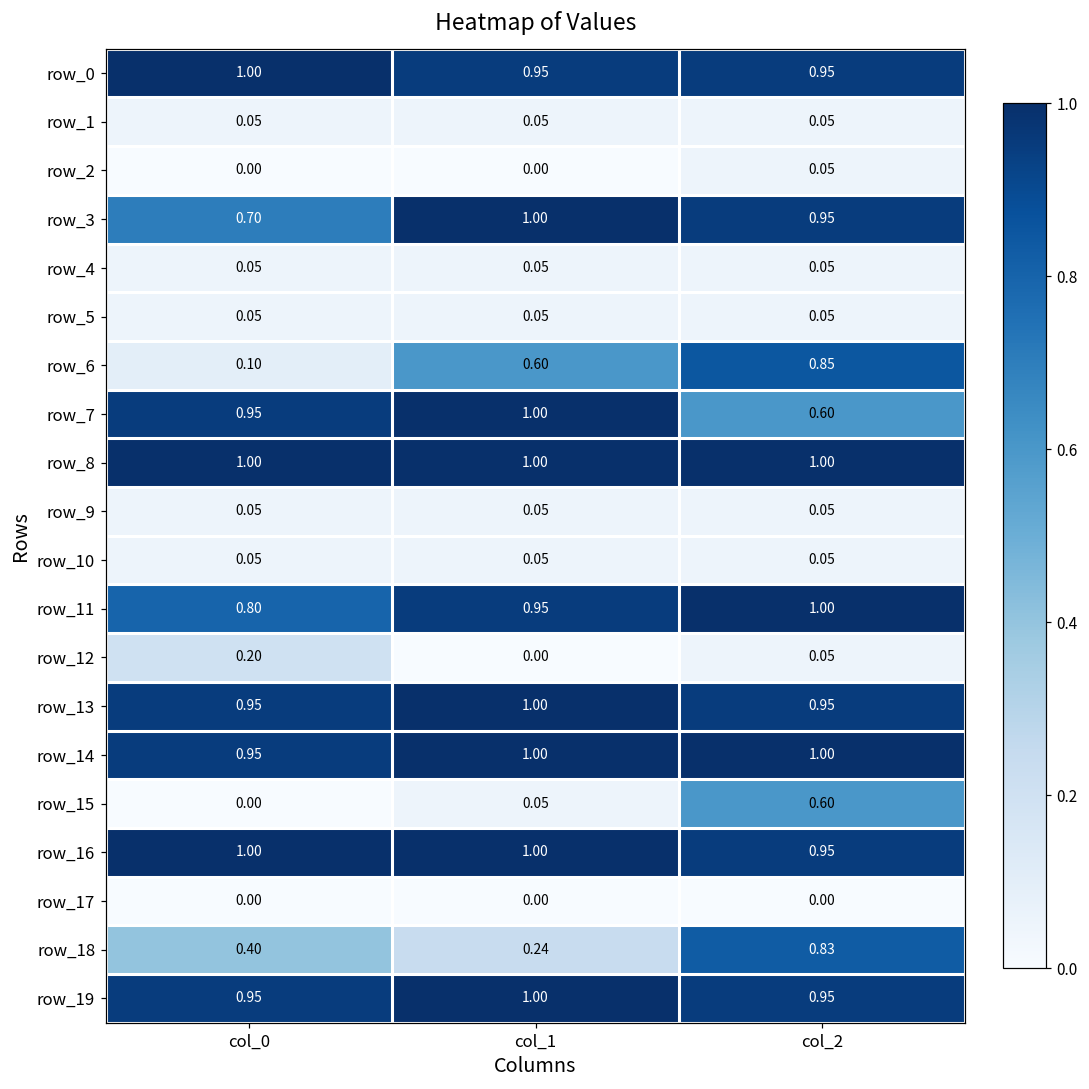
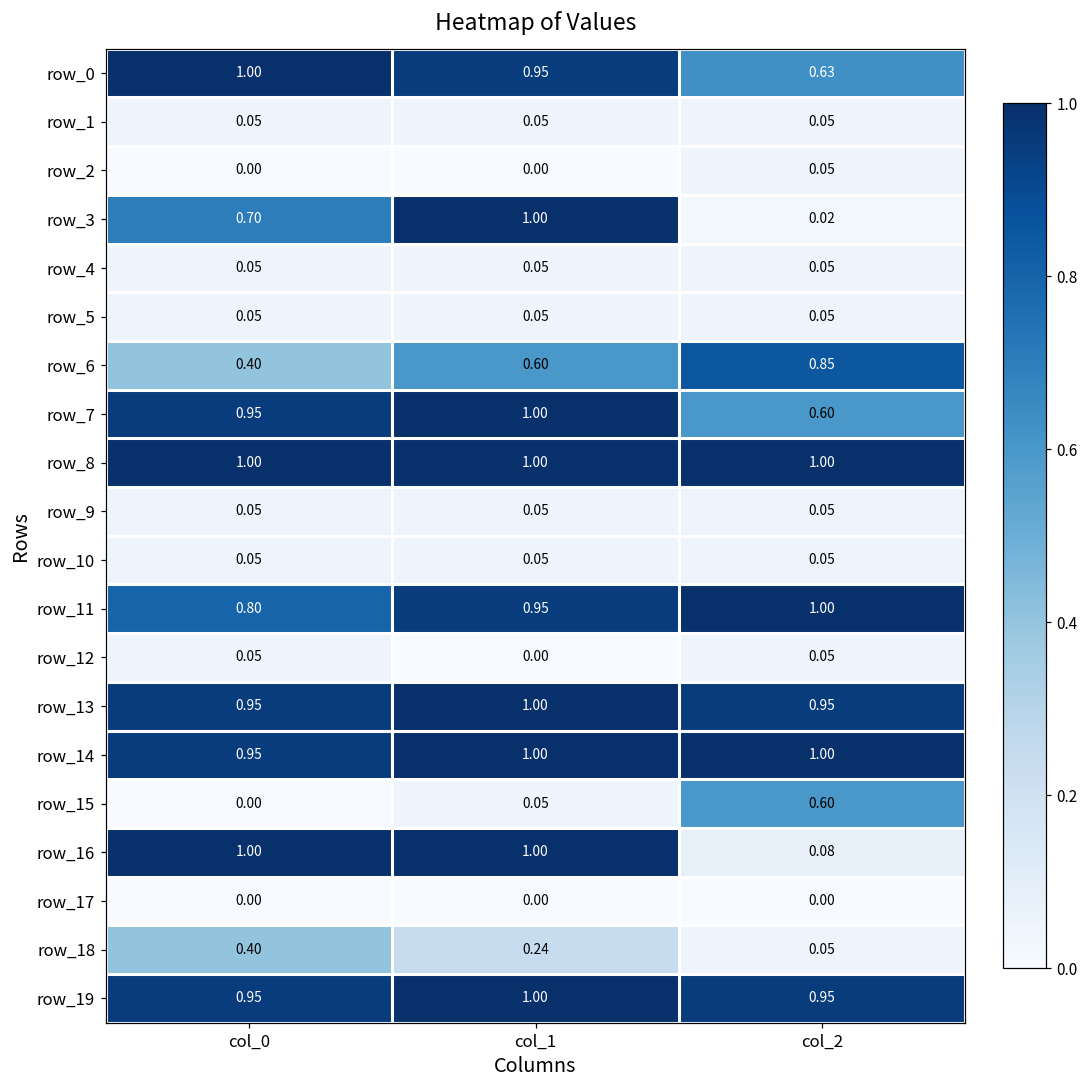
  {
    "row_0": {
      "col_0": 1.00,
      "col_1": 0.95,
-     "col_2": 0.95
+     "col_2": 0.63
    },
    "row_1": {
      "col_0": 0.05,
      "col_1": 0.05,
      "col_2": 0.05
    },
    "row_2": {
      "col_0": 0.00,
      "col_1": 0.00,
      "col_2": 0.05
    },
    "row_3": {
      "col_0": 0.70,
      "col_1": 1.00,
-     "col_2": 0.95
+     "col_2": 0.02
    },
    "row_4": {
      "col_0": 0.05,
      "col_1": 0.05,
      "col_2": 0.05
    },
    "row_5": {
      "col_0": 0.05,
      "col_1": 0.05,
      "col_2": 0.05
    },
    "row_6": {
-     "col_0": 0.10,
+     "col_0": 0.40,
      "col_1": 0.60,
      "col_2": 0.85
    },
    "row_7": {
      "col_0": 0.95,
      "col_1": 1.00,
      "col_2": 0.60
    },
    "row_8": {
      "col_0": 1.00,
      "col_1": 1.00,
      "col_2": 1.00
    },
    "row_9": {
      "col_0": 0.05,
      "col_1": 0.05,
      "col_2": 0.05
    },
    "row_10": {
      "col_0": 0.05,
      "col_1": 0.05,
      "col_2": 0.05
    },
    "row_11": {
      "col_0": 0.80,
      "col_1": 0.95,
      "col_2": 1.00
    },
    "row_12": {
-     "col_0": 0.20,
+     "col_0": 0.05,
      "col_1": 0.00,
      "col_2": 0.05
    },
    "row_13": {
      "col_0": 0.95,
      "col_1": 1.00,
      "col_2": 0.95
    },
    "row_14": {
      "col_0": 0.95,
      "col_1": 1.00,
      "col_2": 1.00
    },
    "row_15": {
      "col_0": 0.00,
      "col_1": 0.05,
      "col_2": 0.60
    },
    "row_16": {
      "col_0": 1.00,
      "col_1": 1.00,
-     "col_2": 0.95
+     "col_2": 0.08
    },
    "row_17": {
      "col_0": 0.00,
      "col_1": 0.00,
      "col_2": 0.00
    },
    "row_18": {
      "col_0": 0.40,
      "col_1": 0.24,
-     "col_2": 0.83
+     "col_2": 0.05
    },
    "row_19": {
      "col_0": 0.95,
      "col_1": 1.00,
      "col_2": 0.95
    }
  }
